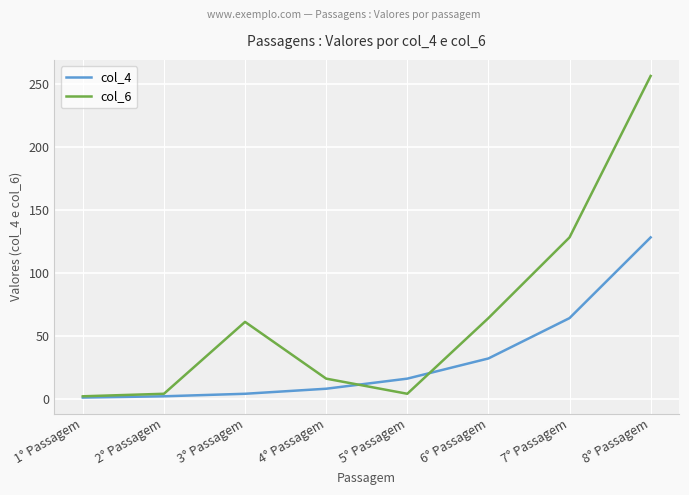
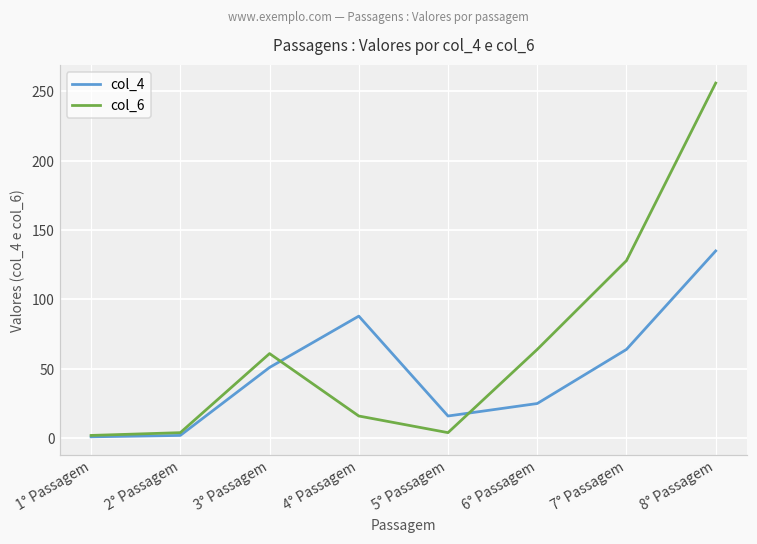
  {
    "col_4": {
-     "3° Passagem": 4,
-     "4° Passagem": 8,
+     "3° Passagem": 51,
+     "4° Passagem": 88,
      "5° Passagem": 16,
-     "6° Passagem": 32,
+     "6° Passagem": 25,
      "7° Passagem": 64,
-     "8° Passagem": 128
+     "8° Passagem": 135
    },
    "col_6": {
      "3° Passagem": 61,
      "4° Passagem": 16,
      "5° Passagem": 4,
      "6° Passagem": 64,
      "7° Passagem": 128,
      "8° Passagem": 256
    }
  }
